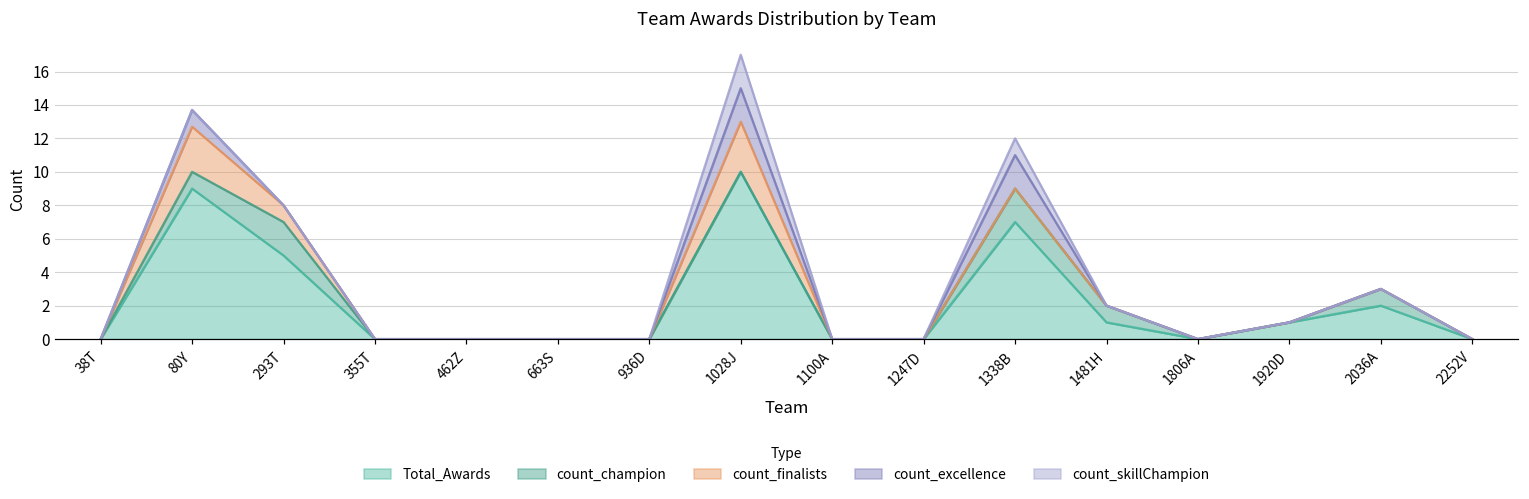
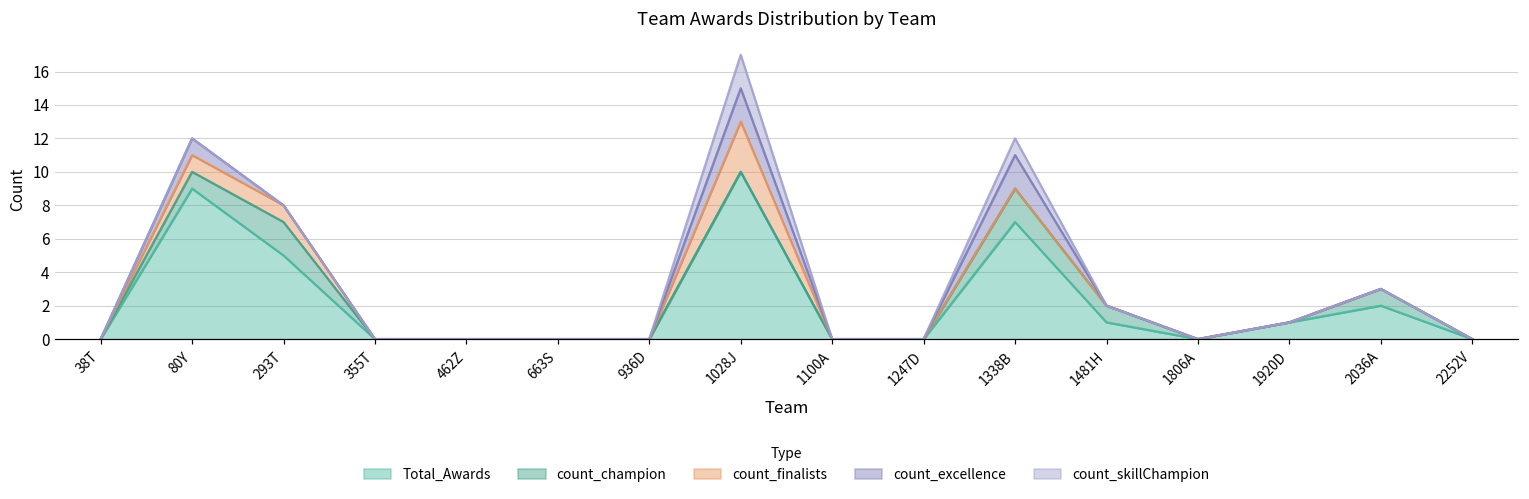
  {
    "count_finalists": {
-     "80Y": 2.7,
+     "80Y": 1.0,
      "1028J": 3.0
    }
  }
